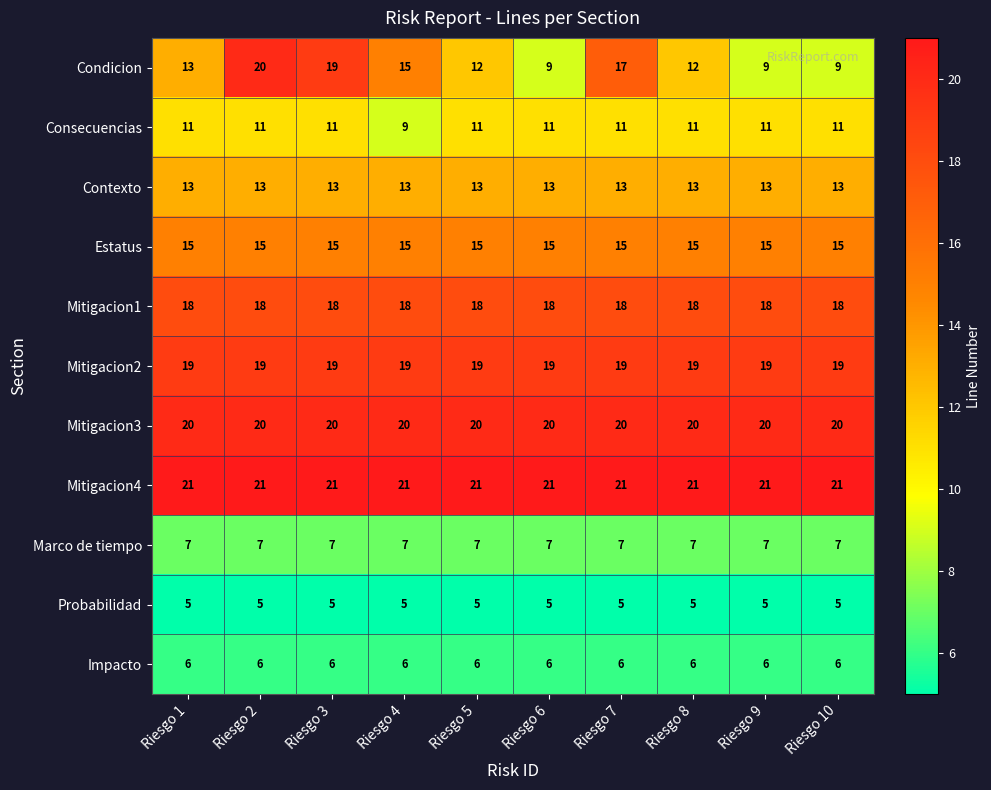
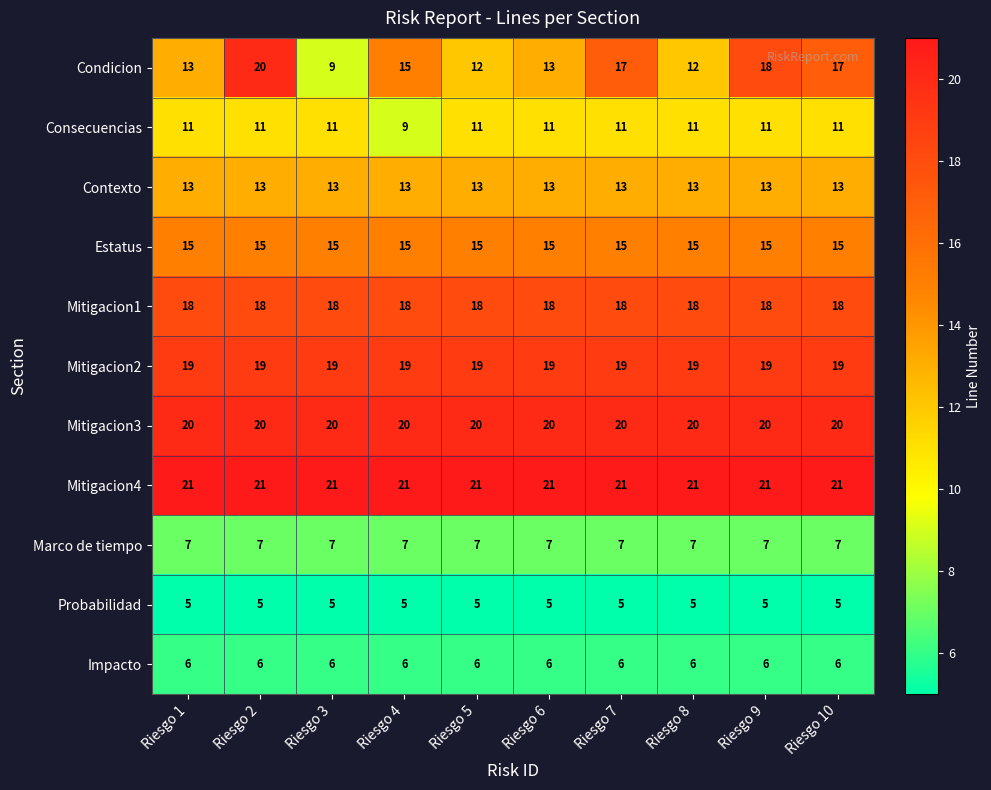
  {
    "Condicion": {
      "Riesgo 1": 13,
      "Riesgo 2": 20,
-     "Riesgo 3": 19,
+     "Riesgo 3": 9,
      "Riesgo 4": 15,
      "Riesgo 5": 12,
-     "Riesgo 6": 9,
+     "Riesgo 6": 13,
      "Riesgo 7": 17,
      "Riesgo 8": 12,
-     "Riesgo 9": 9,
-     "Riesgo 10": 9
+     "Riesgo 9": 18,
+     "Riesgo 10": 17
    },
    "Consecuencias": {
      "Riesgo 1": 11,
      "Riesgo 2": 11,
      "Riesgo 3": 11,
      "Riesgo 4": 9,
      "Riesgo 5": 11,
      "Riesgo 6": 11,
      "Riesgo 7": 11,
      "Riesgo 8": 11,
      "Riesgo 9": 11,
      "Riesgo 10": 11
    },
    "Contexto": {
      "Riesgo 1": 13,
      "Riesgo 2": 13,
      "Riesgo 3": 13,
      "Riesgo 4": 13,
      "Riesgo 5": 13,
      "Riesgo 6": 13,
      "Riesgo 7": 13,
      "Riesgo 8": 13,
      "Riesgo 9": 13,
      "Riesgo 10": 13
    },
    "Estatus": {
      "Riesgo 1": 15,
      "Riesgo 2": 15,
      "Riesgo 3": 15,
      "Riesgo 4": 15,
      "Riesgo 5": 15,
      "Riesgo 6": 15,
      "Riesgo 7": 15,
      "Riesgo 8": 15,
      "Riesgo 9": 15,
      "Riesgo 10": 15
    },
    "Mitigacion1": {
      "Riesgo 1": 18,
      "Riesgo 2": 18,
      "Riesgo 3": 18,
      "Riesgo 4": 18,
      "Riesgo 5": 18,
      "Riesgo 6": 18,
      "Riesgo 7": 18,
      "Riesgo 8": 18,
      "Riesgo 9": 18,
      "Riesgo 10": 18
    },
    "Mitigacion2": {
      "Riesgo 1": 19,
      "Riesgo 2": 19,
      "Riesgo 3": 19,
      "Riesgo 4": 19,
      "Riesgo 5": 19,
      "Riesgo 6": 19,
      "Riesgo 7": 19,
      "Riesgo 8": 19,
      "Riesgo 9": 19,
      "Riesgo 10": 19
    },
    "Mitigacion3": {
      "Riesgo 1": 20,
      "Riesgo 2": 20,
      "Riesgo 3": 20,
      "Riesgo 4": 20,
      "Riesgo 5": 20,
      "Riesgo 6": 20,
      "Riesgo 7": 20,
      "Riesgo 8": 20,
      "Riesgo 9": 20,
      "Riesgo 10": 20
    },
    "Mitigacion4": {
      "Riesgo 1": 21,
      "Riesgo 2": 21,
      "Riesgo 3": 21,
      "Riesgo 4": 21,
      "Riesgo 5": 21,
      "Riesgo 6": 21,
      "Riesgo 7": 21,
      "Riesgo 8": 21,
      "Riesgo 9": 21,
      "Riesgo 10": 21
    },
    "Marco de tiempo": {
      "Riesgo 1": 7,
      "Riesgo 2": 7,
      "Riesgo 3": 7,
      "Riesgo 4": 7,
      "Riesgo 5": 7,
      "Riesgo 6": 7,
      "Riesgo 7": 7,
      "Riesgo 8": 7,
      "Riesgo 9": 7,
      "Riesgo 10": 7
    },
    "Probabilidad": {
      "Riesgo 1": 5,
      "Riesgo 2": 5,
      "Riesgo 3": 5,
      "Riesgo 4": 5,
      "Riesgo 5": 5,
      "Riesgo 6": 5,
      "Riesgo 7": 5,
      "Riesgo 8": 5,
      "Riesgo 9": 5,
      "Riesgo 10": 5
    },
    "Impacto": {
      "Riesgo 1": 6,
      "Riesgo 2": 6,
      "Riesgo 3": 6,
      "Riesgo 4": 6,
      "Riesgo 5": 6,
      "Riesgo 6": 6,
      "Riesgo 7": 6,
      "Riesgo 8": 6,
      "Riesgo 9": 6,
      "Riesgo 10": 6
    }
  }
